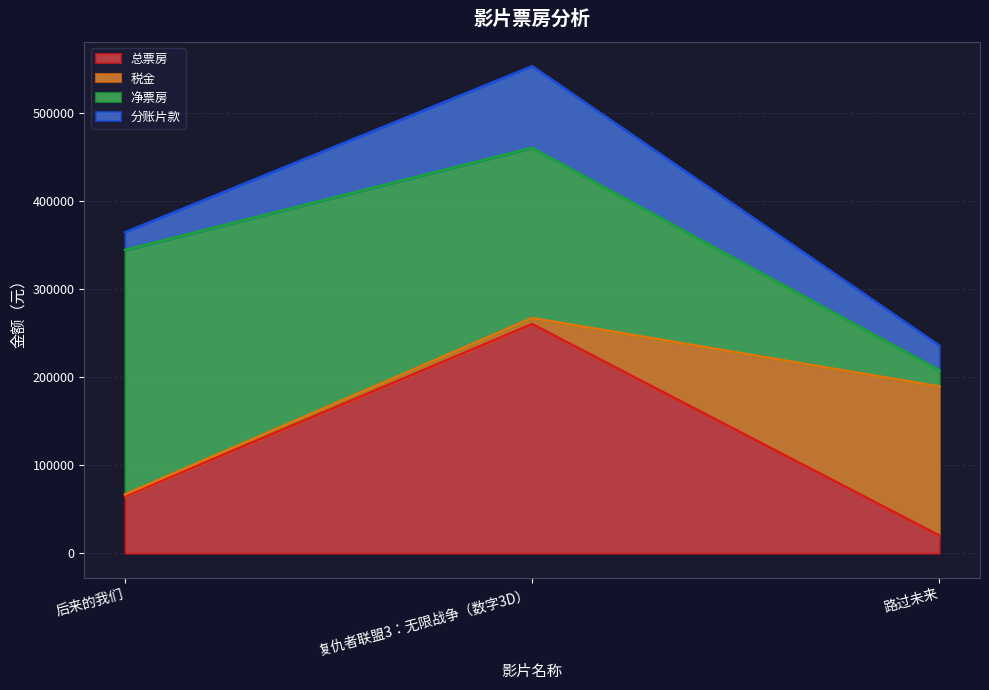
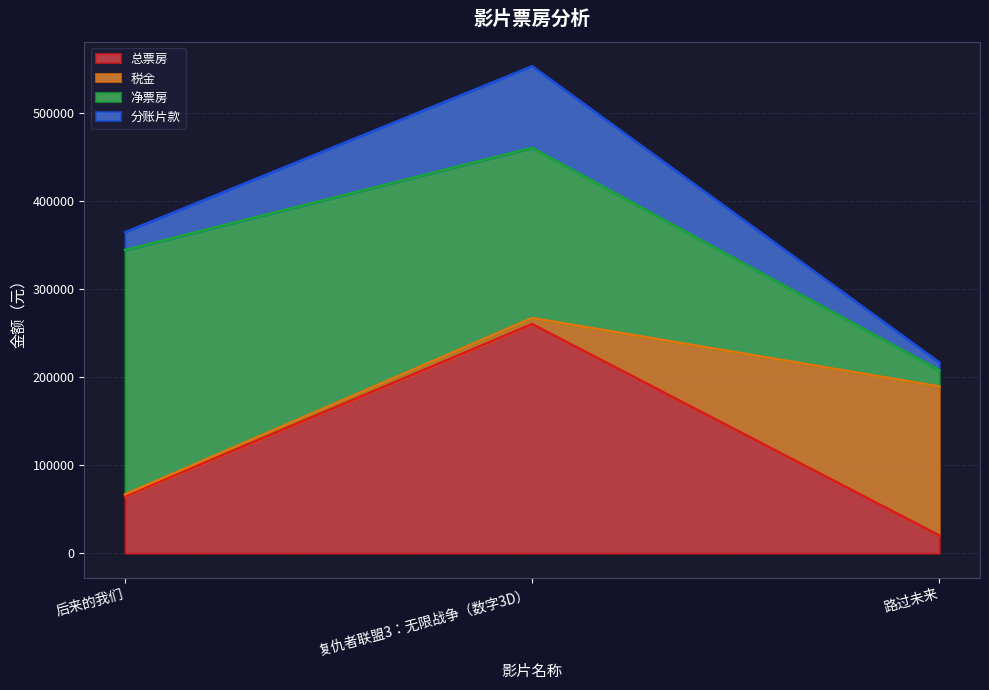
  {
    "总票房": {
      "复仇者联盟3：无限战争（数字3D）": 260000,
      "路过未来": 20000
    },
    "税金": {
      "复仇者联盟3：无限战争（数字3D）": 10000,
      "路过未来": 170000
    },
    "净票房": {
      "后来的我们": 280000,
      "复仇者联盟3：无限战争（数字3D）": 190000,
      "路过未来": 20000
    },
    "分账片款": {
      "后来的我们": 20000,
      "复仇者联盟3：无限战争（数字3D）": 90000,
-     "路过未来": 30000
+     "路过未来": 10000
    }
  }
